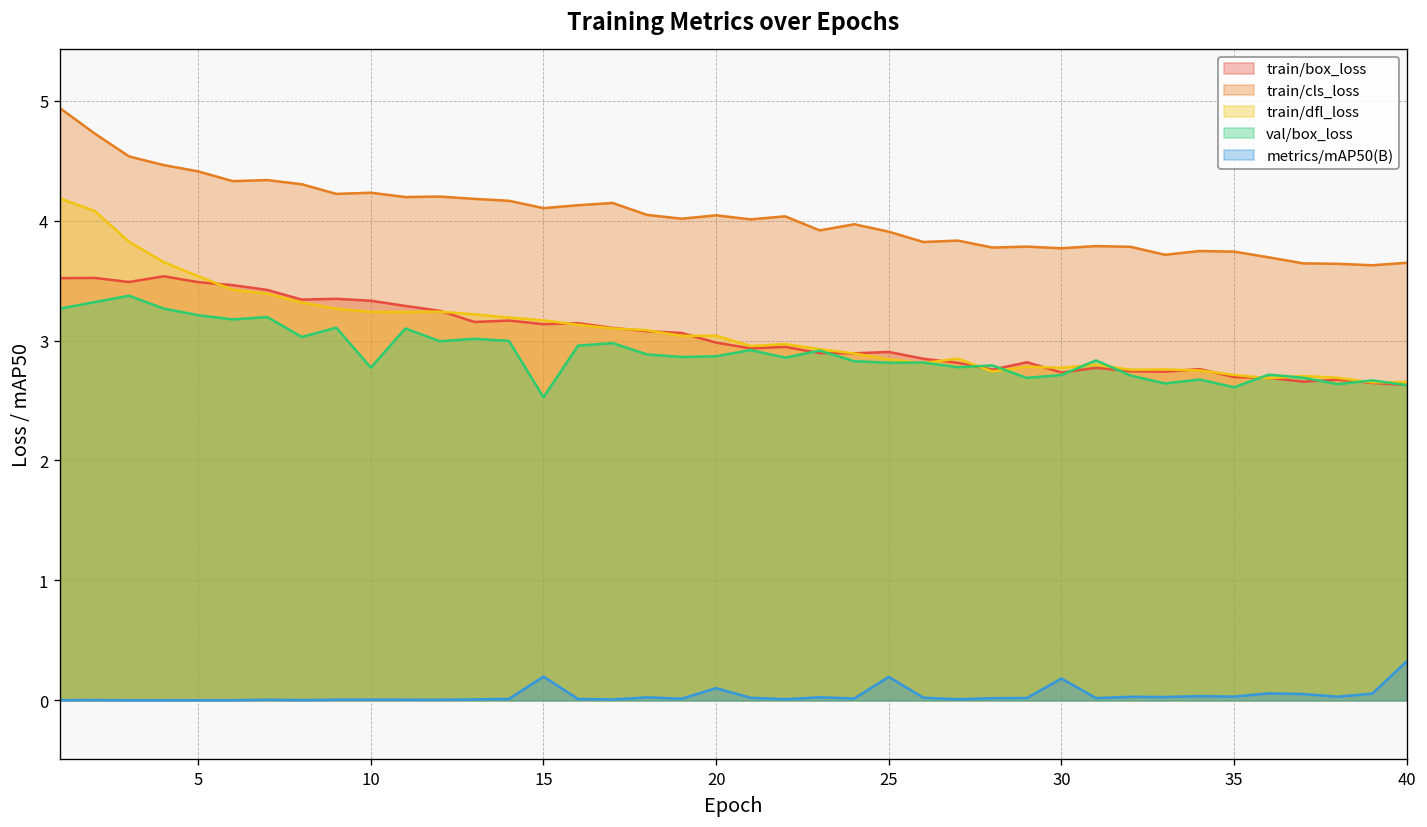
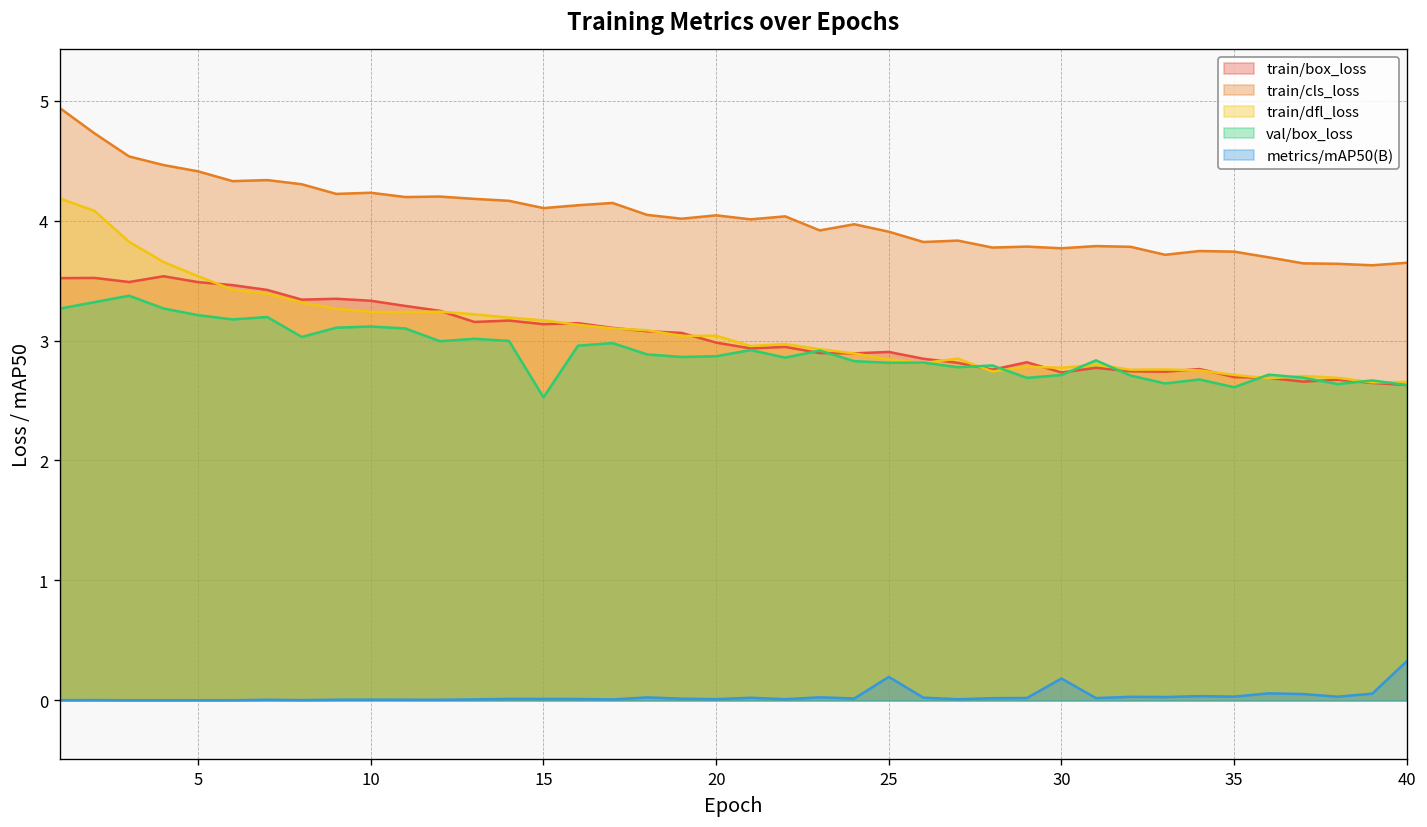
  {
    "val/box_loss": {
      "5": 3.2,
-     "10": 2.8,
+     "10": 3.1,
      "15": 2.5,
      "20": 2.9,
      "25": 2.8,
      "35": 2.6
    },
    "metrics/mAP50(B)": {
      "5": 0.0,
      "10": 0.0,
-     "15": 0.2,
-     "20": 0.1,
+     "15": 0.0,
+     "20": 0.0,
      "25": 0.2,
      "30": 0.2,
      "35": 0.0,
      "40": 0.3
    }
  }
